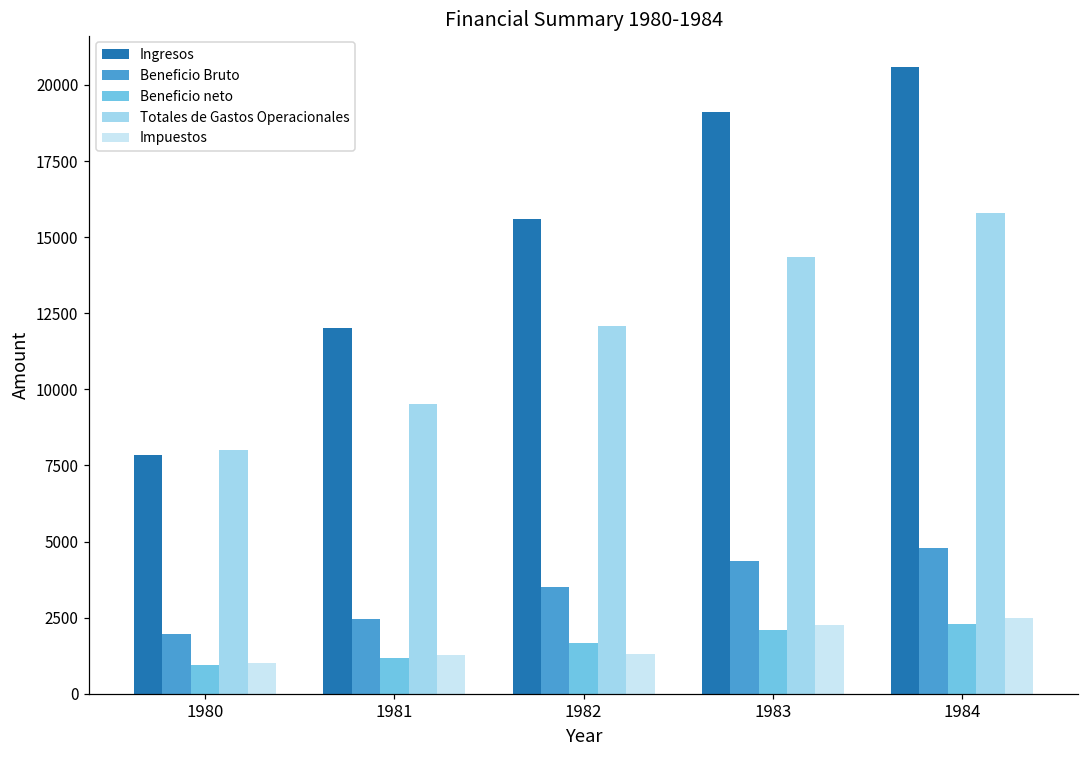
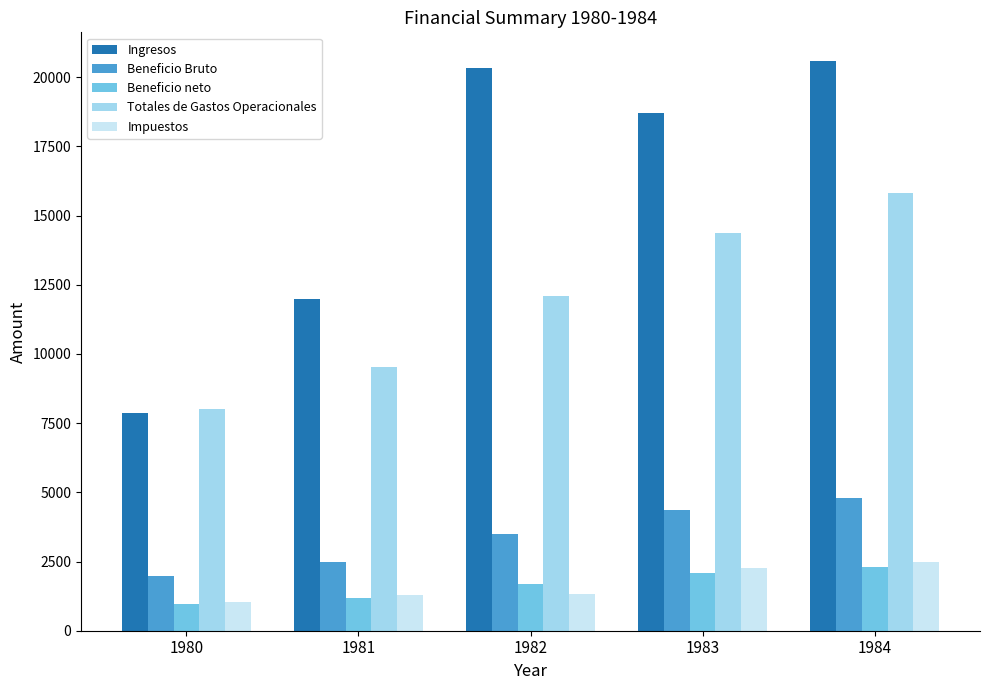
  {
    "Ingresos": {
      "1980": 7900,
      "1981": 12000,
-     "1982": 15600,
-     "1983": 19100,
+     "1982": 20300,
+     "1983": 18700,
      "1984": 20600
    }
  }
